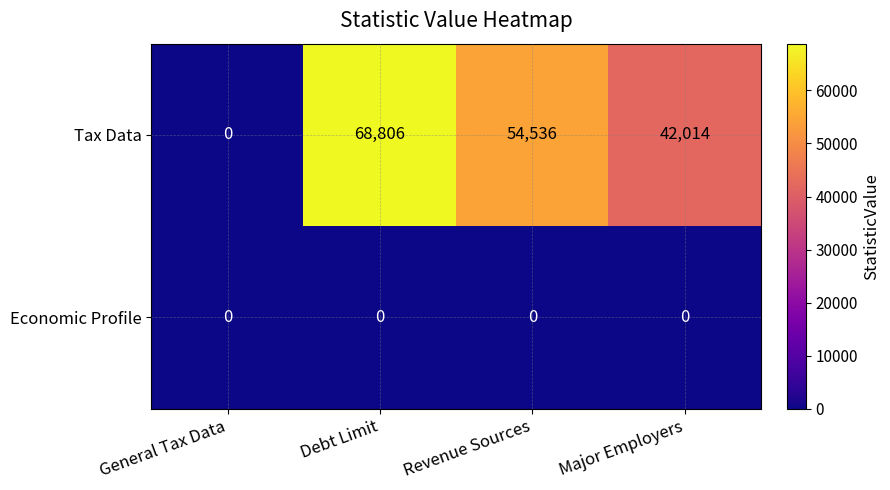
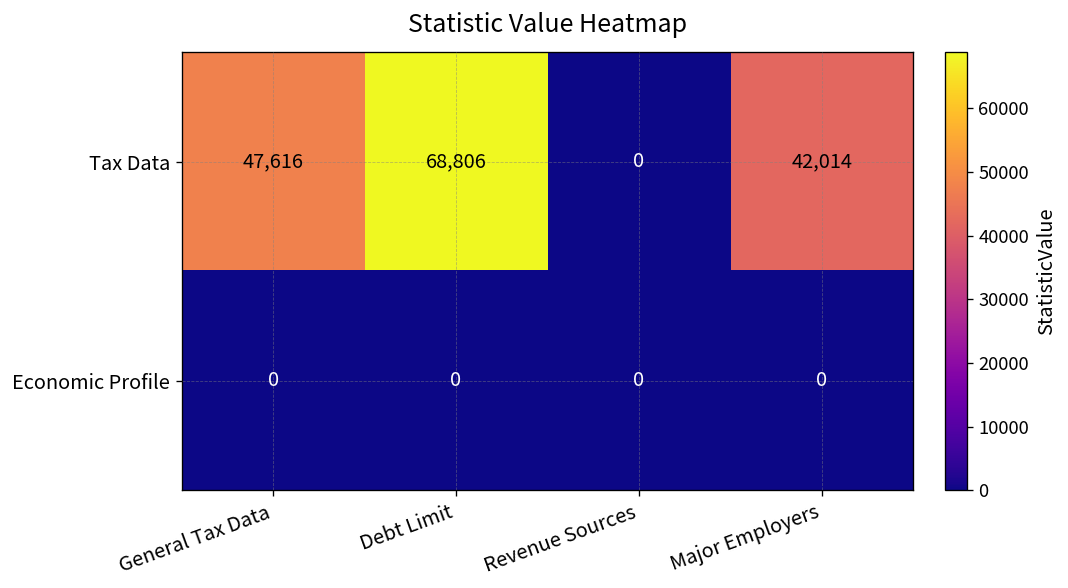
  {
    "Tax Data": {
-     "General Tax Data": "0",
+     "General Tax Data": "47,616",
      "Debt Limit": "68,806",
-     "Revenue Sources": "54,536",
+     "Revenue Sources": "0",
      "Major Employers": "42,014"
    },
    "Economic Profile": {
      "General Tax Data": "0",
      "Debt Limit": "0",
      "Revenue Sources": "0",
      "Major Employers": "0"
    }
  }
